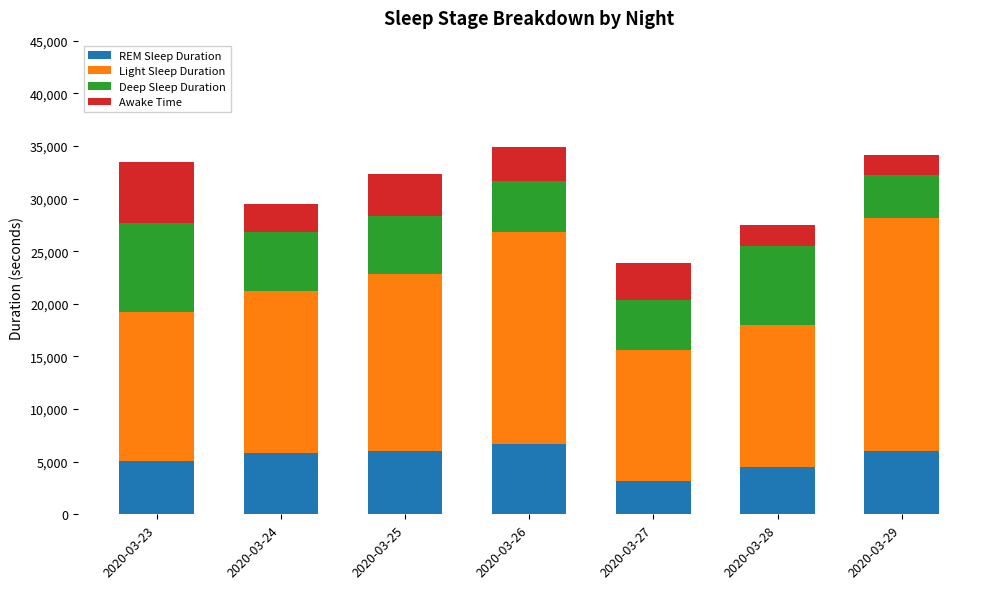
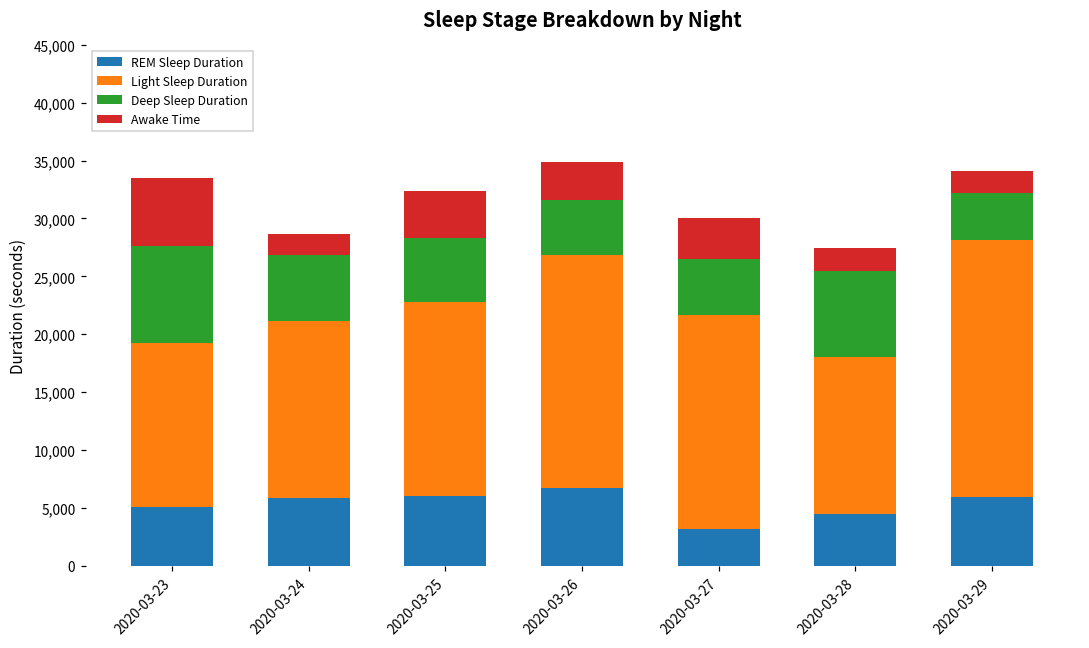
  {
    "REM Sleep Duration": {
      "2020-03-23": "5,000",
      "2020-03-24": "5,800",
      "2020-03-25": "6,100",
      "2020-03-26": "6,700",
      "2020-03-27": "3,200",
      "2020-03-28": "4,500",
      "2020-03-29": "6,000"
    },
    "Light Sleep Duration": {
      "2020-03-23": "14,200",
      "2020-03-24": "15,400",
      "2020-03-25": "16,800",
      "2020-03-26": "20,100",
-     "2020-03-27": "12,400",
+     "2020-03-27": "18,500",
      "2020-03-28": "13,500",
      "2020-03-29": "22,200"
    },
    "Deep Sleep Duration": {
      "2020-03-23": "8,400",
      "2020-03-24": "5,700",
      "2020-03-25": "5,500",
      "2020-03-26": "4,800",
      "2020-03-27": "4,800",
      "2020-03-28": "7,400",
      "2020-03-29": "4,100"
    },
    "Awake Time": {
      "2020-03-23": "5,900",
-     "2020-03-24": "2,700",
+     "2020-03-24": "1,800",
      "2020-03-25": "4,000",
      "2020-03-26": "3,200",
      "2020-03-27": "3,500",
      "2020-03-28": "2,000",
      "2020-03-29": "2,000"
    }
  }
